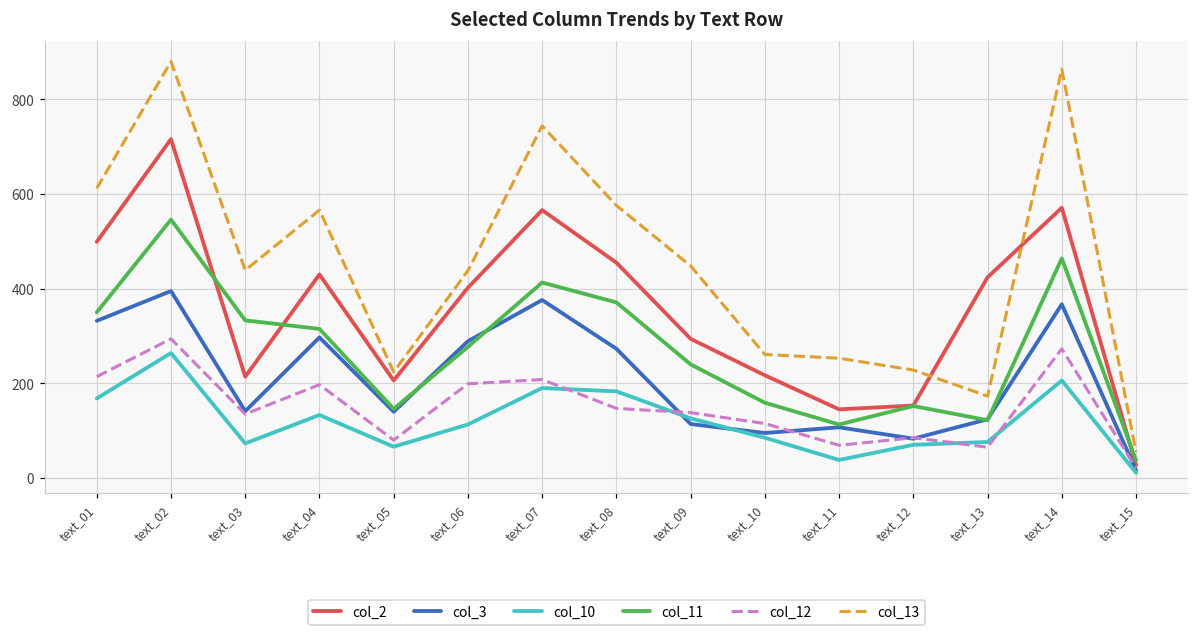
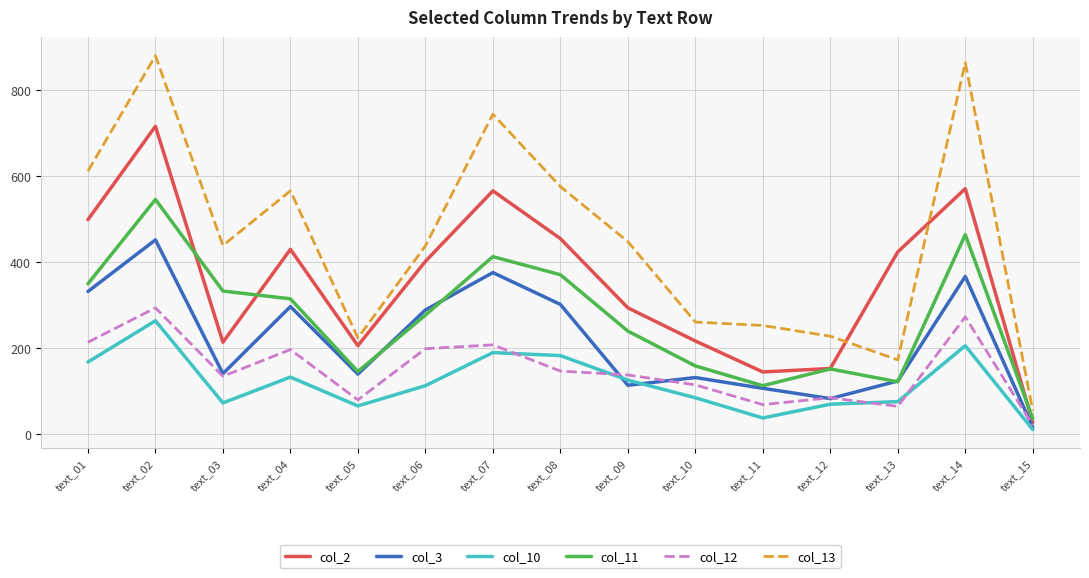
  {
    "col_2": {
      "text_01": 500,
      "text_02": 720,
      "text_03": 210,
      "text_04": 430,
      "text_05": 210,
      "text_06": 400,
      "text_07": 570,
      "text_08": 460,
      "text_09": 290,
      "text_10": 220,
      "text_11": 150,
      "text_13": 420,
      "text_14": 570,
      "text_15": 30
    },
    "col_3": {
      "text_01": 330,
-     "text_02": 400,
+     "text_02": 450,
      "text_03": 140,
      "text_04": 300,
      "text_05": 140,
      "text_06": 290,
      "text_07": 380,
-     "text_08": 270,
+     "text_08": 300,
      "text_09": 110,
-     "text_10": 100,
+     "text_10": 130,
      "text_11": 110,
      "text_14": 370
    },
    "col_10": {
      "text_01": 170,
      "text_02": 260,
      "text_03": 70,
      "text_04": 130,
      "text_05": 70,
      "text_06": 110,
      "text_07": 190,
      "text_08": 180,
      "text_09": 130,
      "text_10": 90,
      "text_11": 40,
      "text_12": 70,
      "text_13": 80,
      "text_14": 210
    },
    "col_11": {
      "text_01": 350,
      "text_02": 550,
      "text_03": 330,
      "text_04": 320,
      "text_05": 150,
      "text_06": 280,
      "text_07": 410,
      "text_08": 370,
      "text_09": 240,
      "text_10": 160,
      "text_11": 110,
      "text_14": 460,
      "text_15": 40
    },
    "col_12": {
      "text_01": 210,
      "text_02": 290,
      "text_03": 140,
      "text_04": 200,
      "text_05": 80,
      "text_06": 200,
      "text_07": 210,
      "text_08": 150,
      "text_09": 140,
      "text_10": 120,
      "text_11": 70,
      "text_13": 70,
      "text_14": 270
    },
    "col_13": {
      "text_01": 610,
      "text_02": 880,
      "text_03": 440,
      "text_04": 570,
      "text_05": 220,
      "text_06": 440,
      "text_07": 740,
      "text_08": 580,
      "text_09": 450,
      "text_10": 260,
      "text_11": 250,
      "text_12": 230,
      "text_13": 170,
      "text_14": 860,
      "text_15": 60
    }
  }
